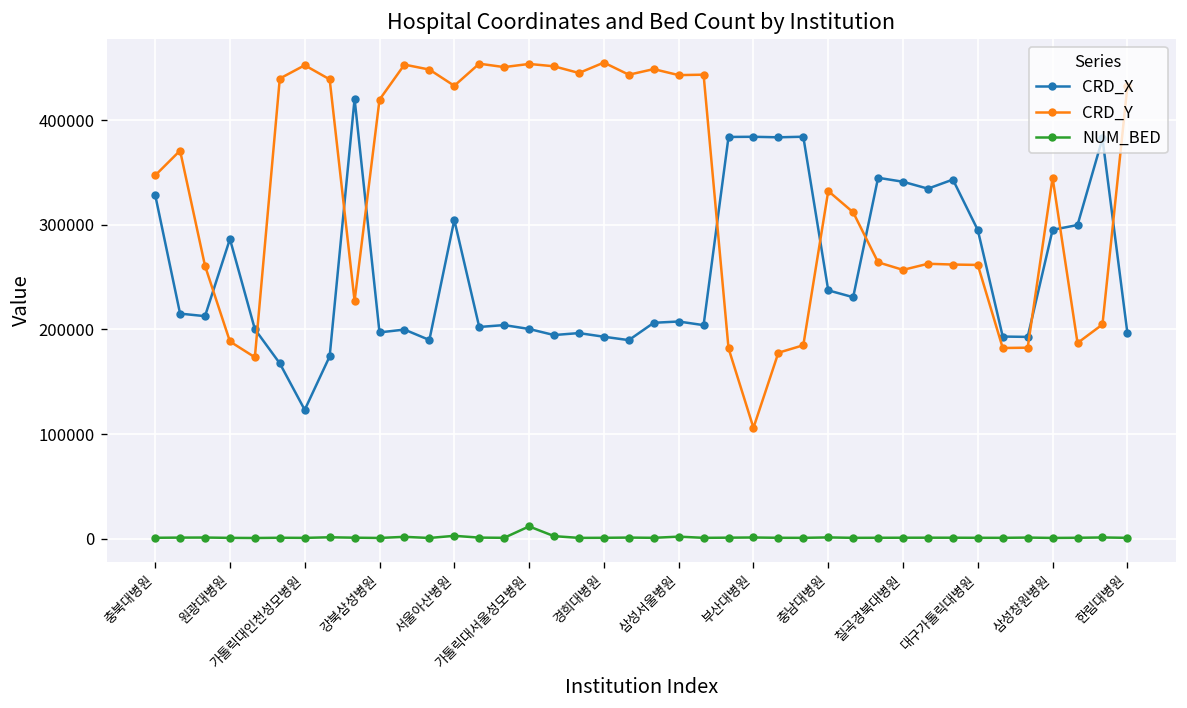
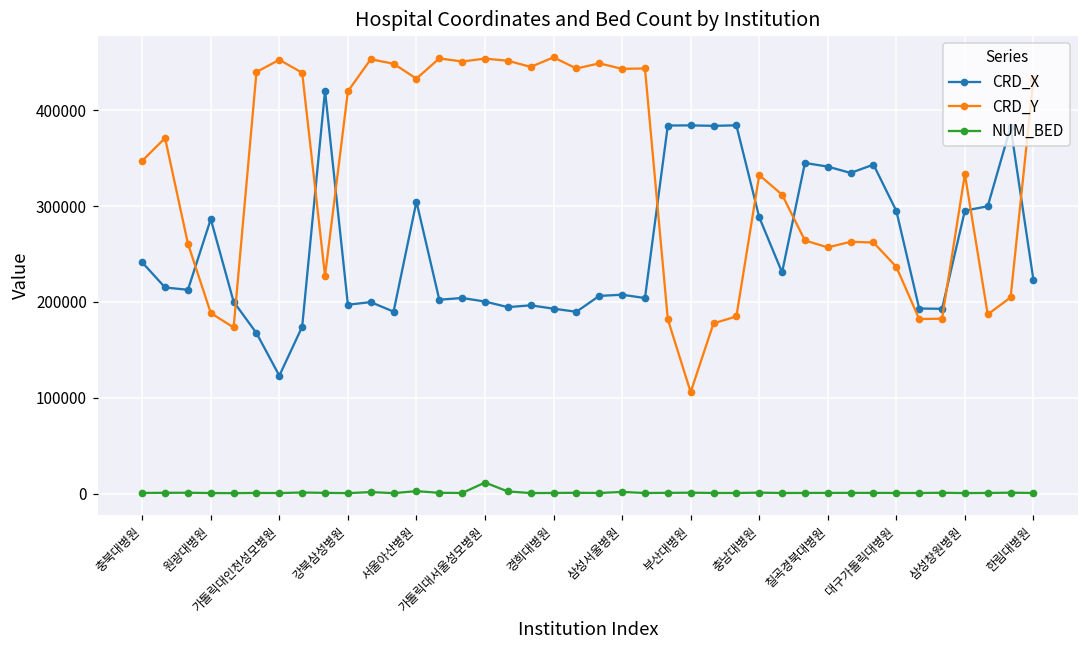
  {
    "CRD_X": {
-     "충북대병원": 330000,
+     "충북대병원": 240000,
      "원광대병원": 290000,
      "가톨릭대인천성모병원": 120000,
      "강북삼성병원": 200000,
      "서울아산병원": 300000,
      "가톨릭대서울성모병원": 200000,
      "경희대병원": 190000,
      "삼성서울병원": 210000,
      "부산대병원": 380000,
-     "충남대병원": 240000,
+     "충남대병원": 290000,
      "칠곡경북대병원": 340000,
      "대구가톨릭대병원": 290000,
      "삼성창원병원": 300000,
-     "한림대병원": 200000
+     "한림대병원": 220000
    },
    "CRD_Y": {
      "충북대병원": 350000,
      "원광대병원": 190000,
      "가톨릭대인천성모병원": 450000,
      "강북삼성병원": 420000,
      "서울아산병원": 430000,
      "가톨릭대서울성모병원": 450000,
      "경희대병원": 450000,
      "삼성서울병원": 440000,
      "부산대병원": 110000,
      "충남대병원": 330000,
      "칠곡경북대병원": 260000,
-     "대구가톨릭대병원": 260000,
-     "삼성창원병원": 340000
+     "대구가톨릭대병원": 240000,
+     "삼성창원병원": 330000
    },
    "NUM_BED": {
      "충북대병원": 0,
      "원광대병원": 0,
      "가톨릭대인천성모병원": 0,
      "강북삼성병원": 0,
      "서울아산병원": 0,
      "가톨릭대서울성모병원": 10000,
      "경희대병원": 0,
      "삼성서울병원": 0,
      "부산대병원": 0,
      "충남대병원": 0,
      "칠곡경북대병원": 0,
      "대구가톨릭대병원": 0,
      "삼성창원병원": 0,
      "한림대병원": 0
    }
  }
